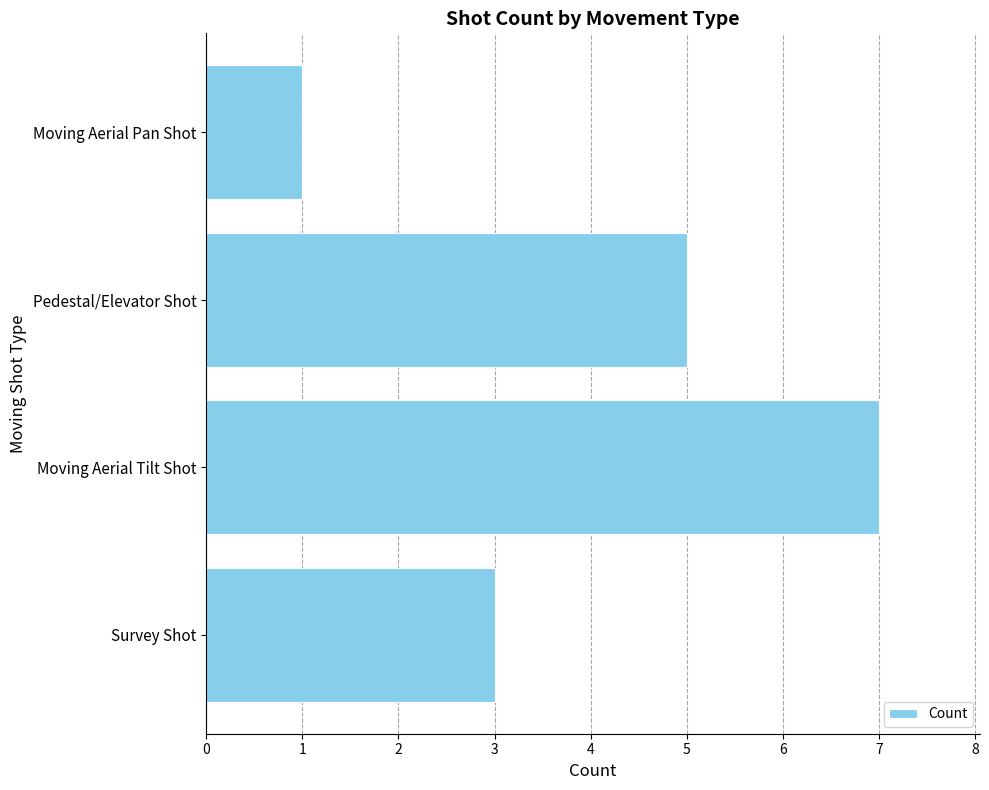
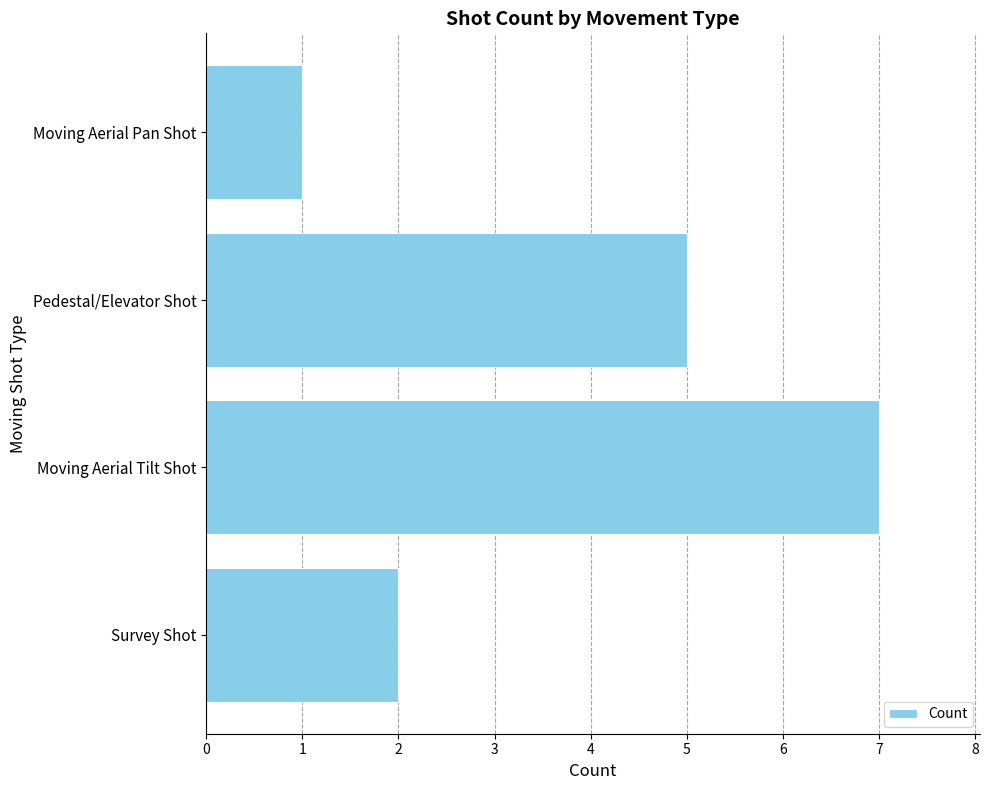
  {
    "Moving Aerial Pan Shot": 1,
    "Pedestal/Elevator Shot": 5,
    "Moving Aerial Tilt Shot": 7,
-   "Survey Shot": 3
+   "Survey Shot": 2
  }
